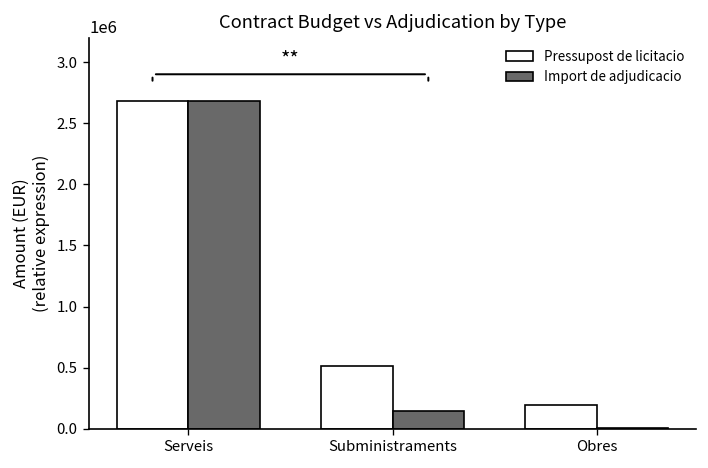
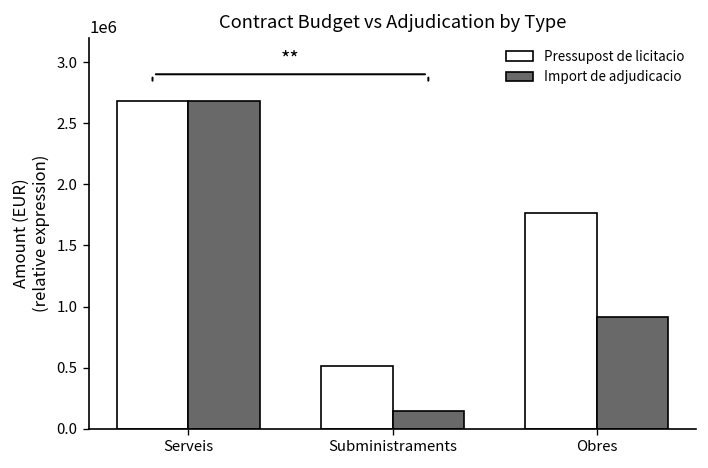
  {
    "Pressupost de licitacio": {
      "Serveis": 2680000,
      "Subministraments": 510000,
-     "Obres": 200000
+     "Obres": 1770000
    },
    "Import de adjudicacio": {
      "Serveis": 2680000,
      "Subministraments": 140000,
-     "Obres": 10000
+     "Obres": 920000
    }
  }
